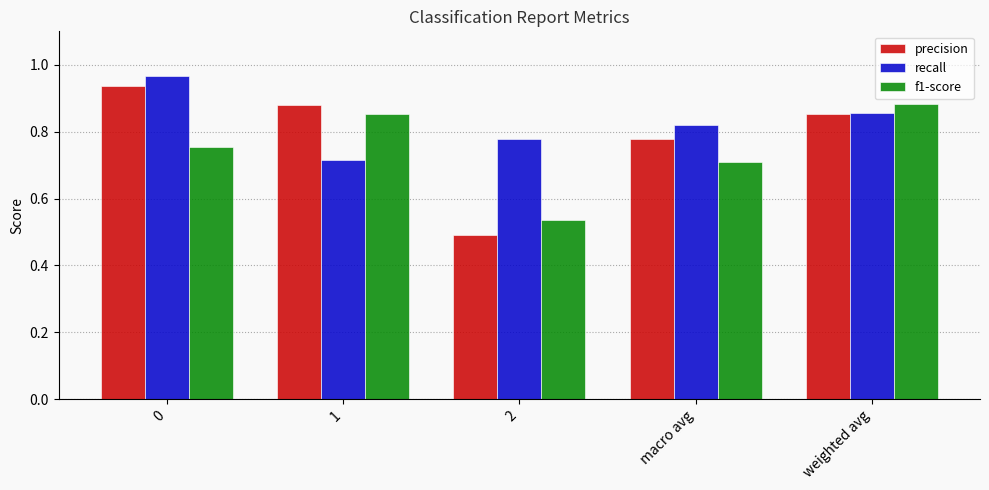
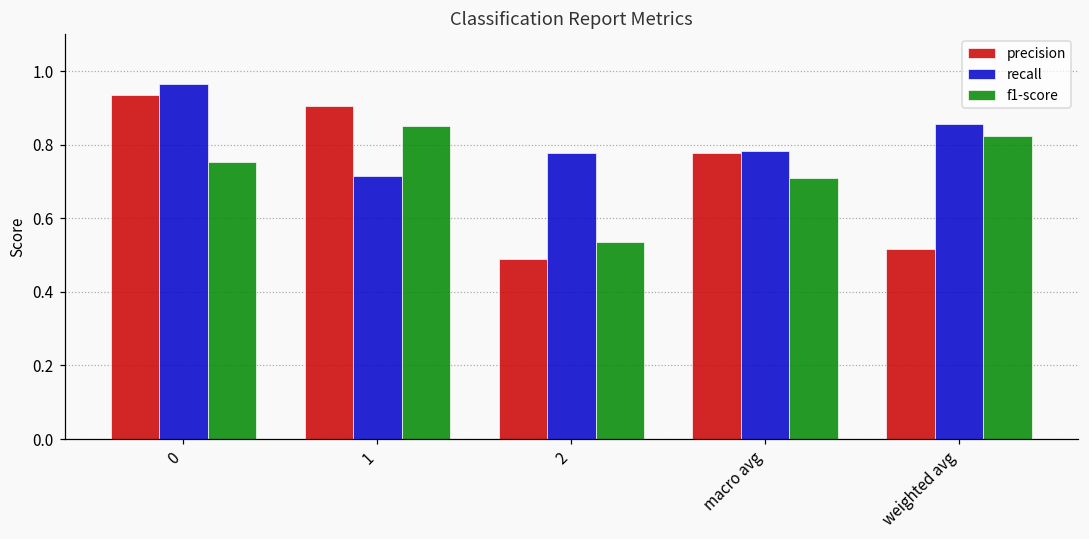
  {
    "precision": {
      "0": 0.94,
-     "1": 0.88,
+     "1": 0.90,
      "2": 0.49,
      "macro avg": 0.78,
-     "weighted avg": 0.85
+     "weighted avg": 0.52
    },
    "recall": {
      "0": 0.97,
      "1": 0.72,
      "2": 0.78,
-     "macro avg": 0.82,
+     "macro avg": 0.78,
      "weighted avg": 0.86
    },
    "f1-score": {
      "0": 0.75,
      "1": 0.85,
      "2": 0.54,
      "macro avg": 0.71,
-     "weighted avg": 0.88
+     "weighted avg": 0.82
    }
  }
